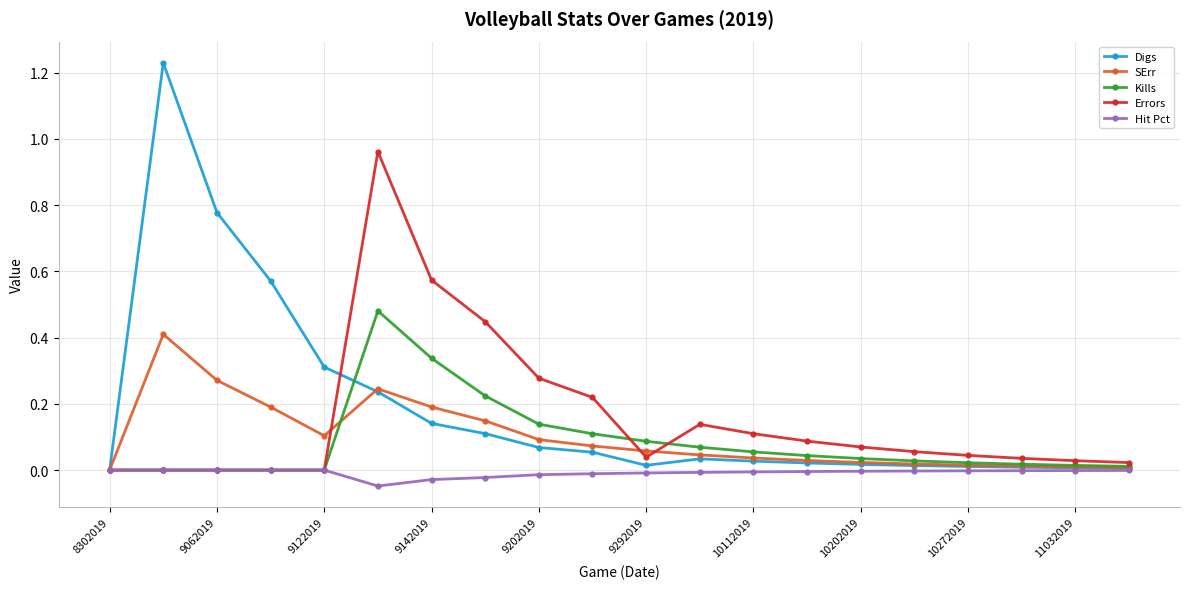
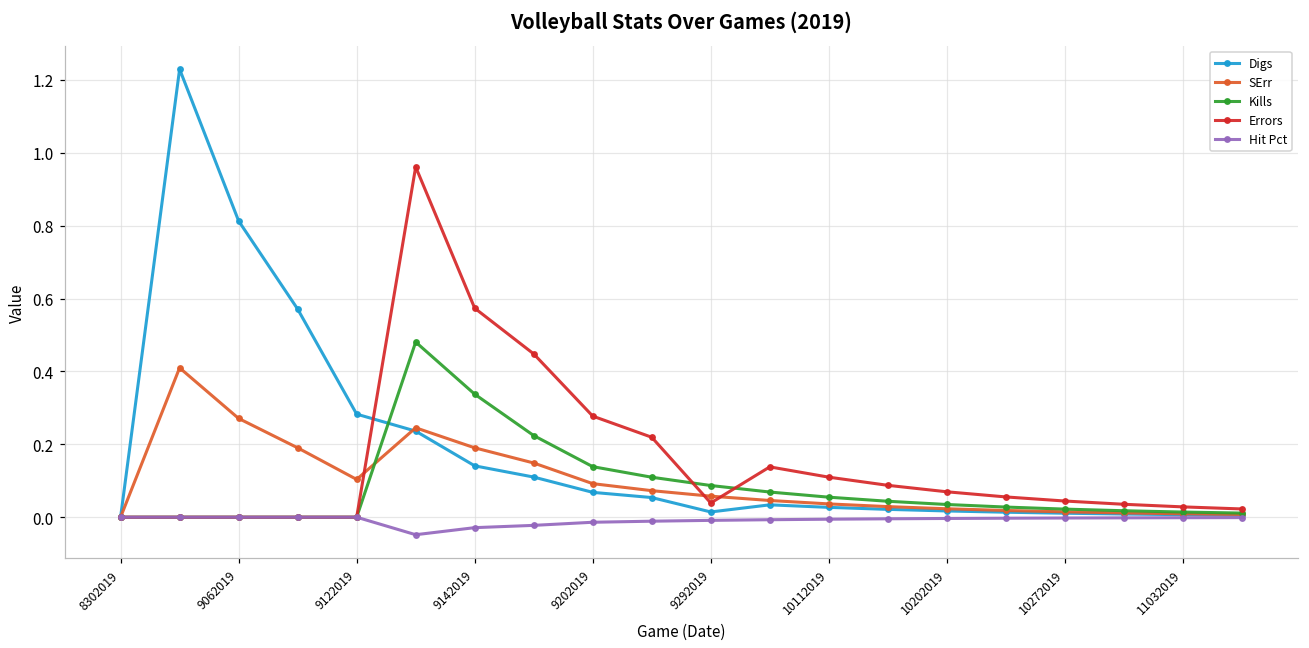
  {
    "Digs": {
-     "9062019": 0.78,
-     "9122019": 0.31,
+     "9062019": 0.81,
+     "9122019": 0.28,
      "9142019": 0.14,
      "9202019": 0.07,
      "9292019": 0.01,
      "10112019": 0.03
    },
    "Kills": {
      "9142019": 0.34,
      "9202019": 0.14,
      "9292019": 0.09,
      "10112019": 0.05,
      "10202019": 0.03
    },
    "Hit Pct": {
      "9142019": -0.03,
      "9202019": -0.01,
      "9292019": -0.01,
      "10112019": -0.01,
      "10202019": 0.00,
      "10272019": 0.00,
      "11032019": 0.00
    }
  }
